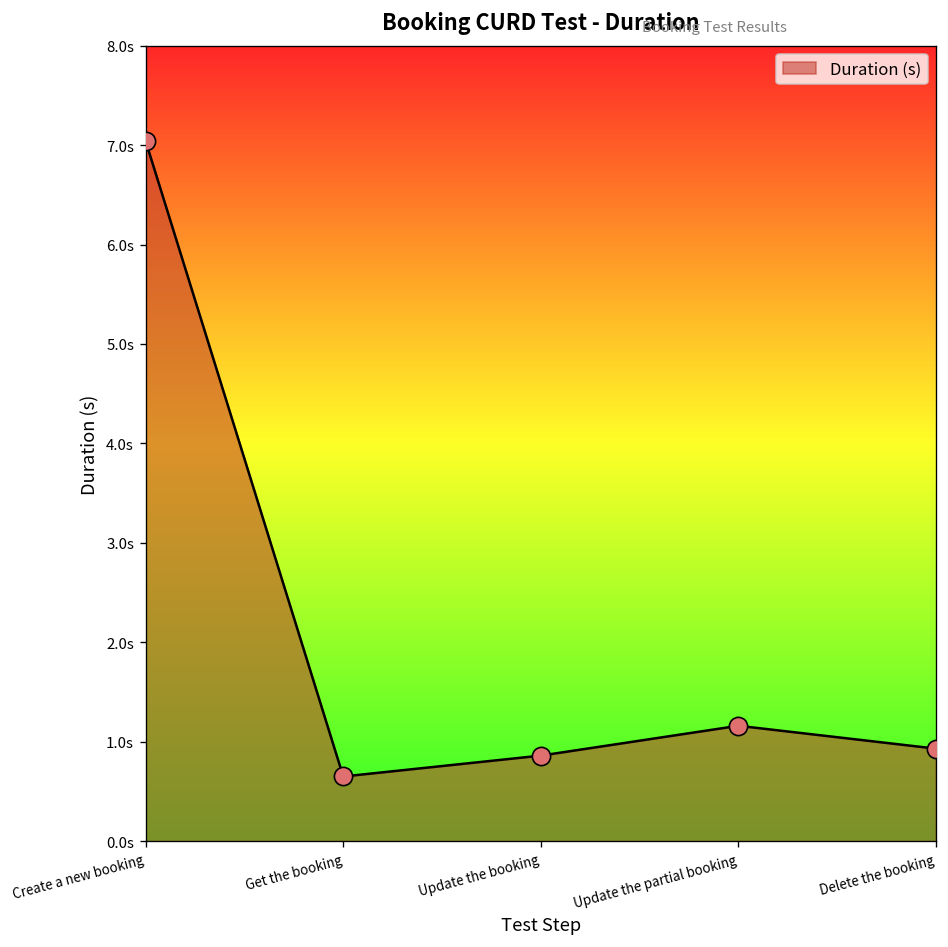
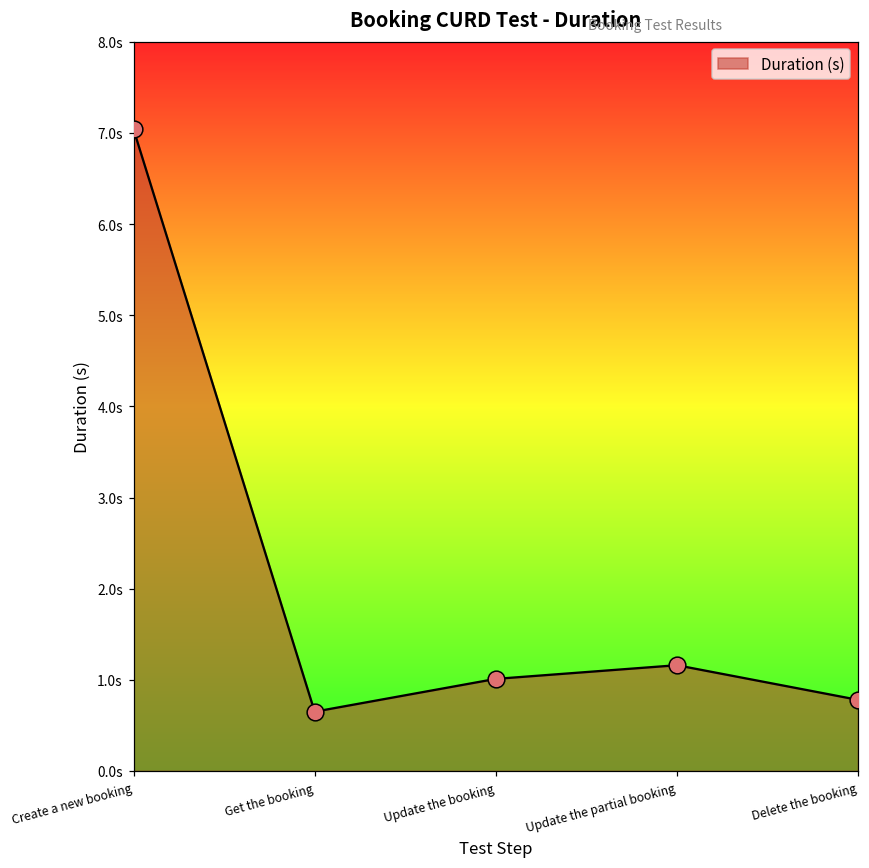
  {
    "Create a new booking": "7.0s",
    "Get the booking": "0.7s",
-   "Update the booking": "0.9s",
+   "Update the booking": "1.0s",
    "Update the partial booking": "1.2s",
-   "Delete the booking": "0.9s"
+   "Delete the booking": "0.8s"
  }
